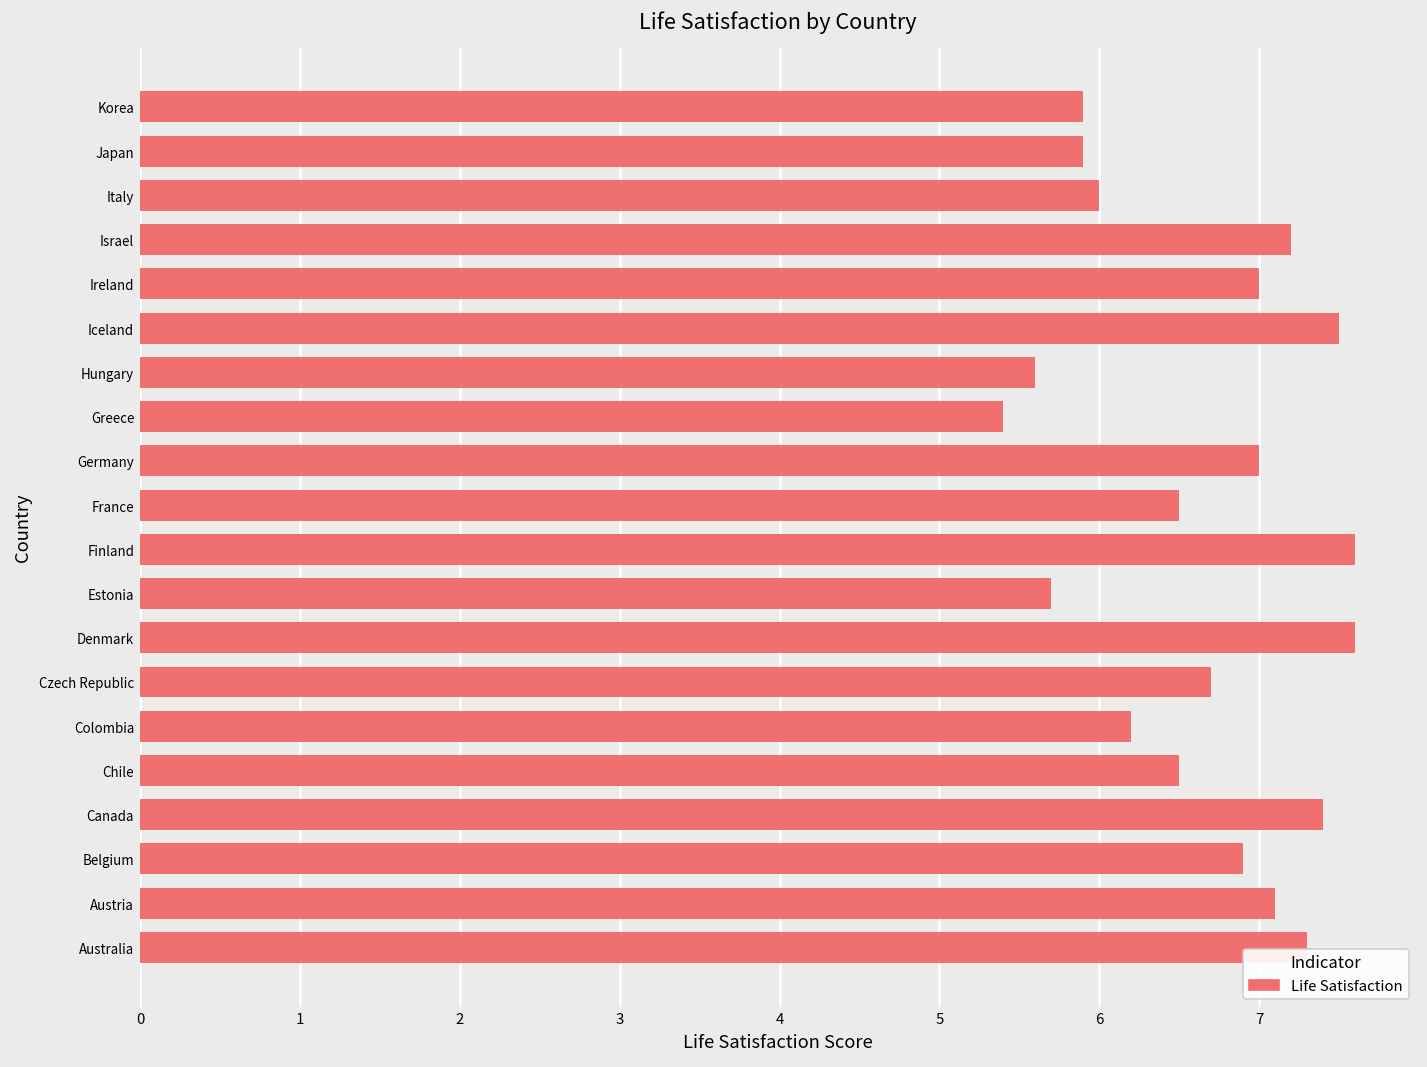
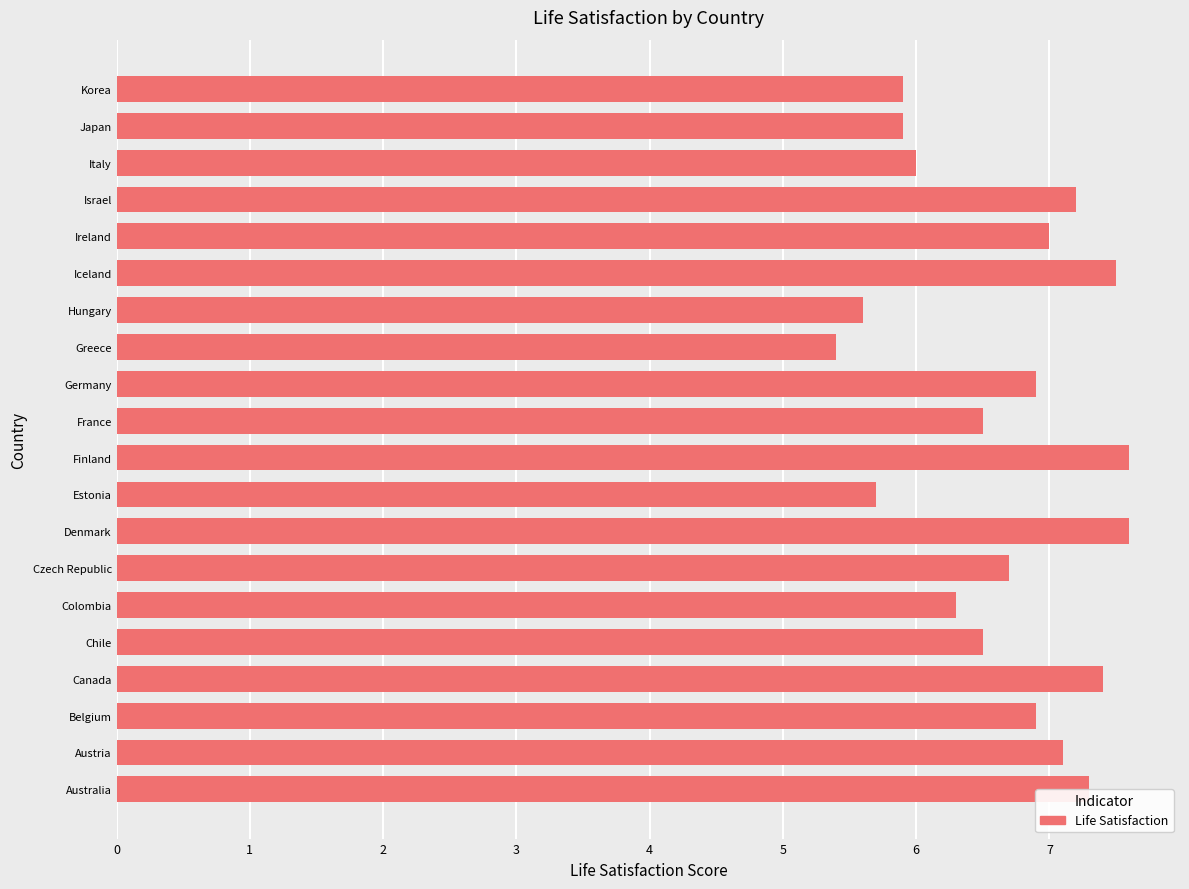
  {
    "Korea": 5.9,
    "Japan": 5.9,
    "Italy": 6.0,
    "Israel": 7.2,
    "Ireland": 7.0,
    "Iceland": 7.5,
    "Hungary": 5.6,
    "Greece": 5.4,
-   "Germany": 7.0,
+   "Germany": 6.9,
    "France": 6.5,
    "Finland": 7.6,
    "Estonia": 5.7,
    "Denmark": 7.6,
    "Czech Republic": 6.7,
-   "Colombia": 6.2,
+   "Colombia": 6.3,
    "Chile": 6.5,
    "Canada": 7.4,
    "Belgium": 6.9,
    "Austria": 7.1
  }
